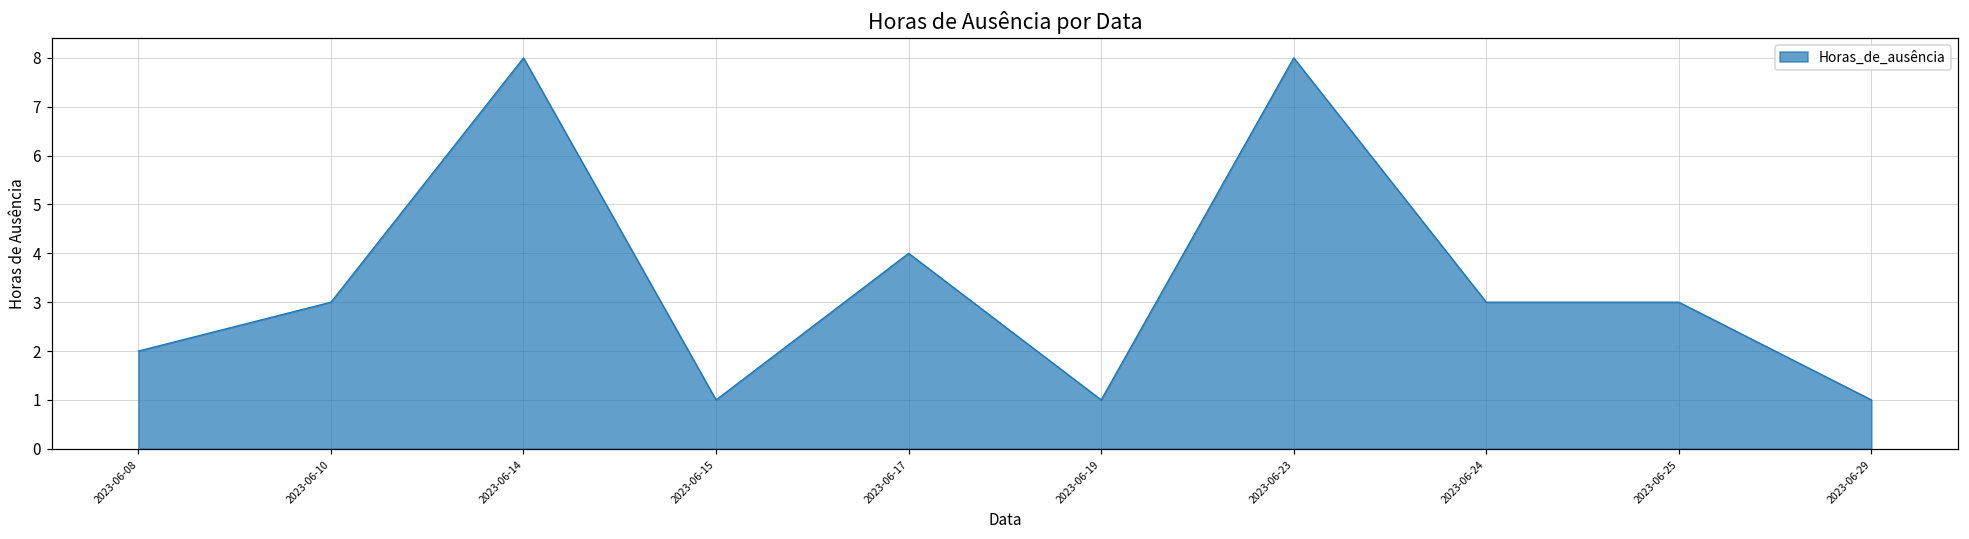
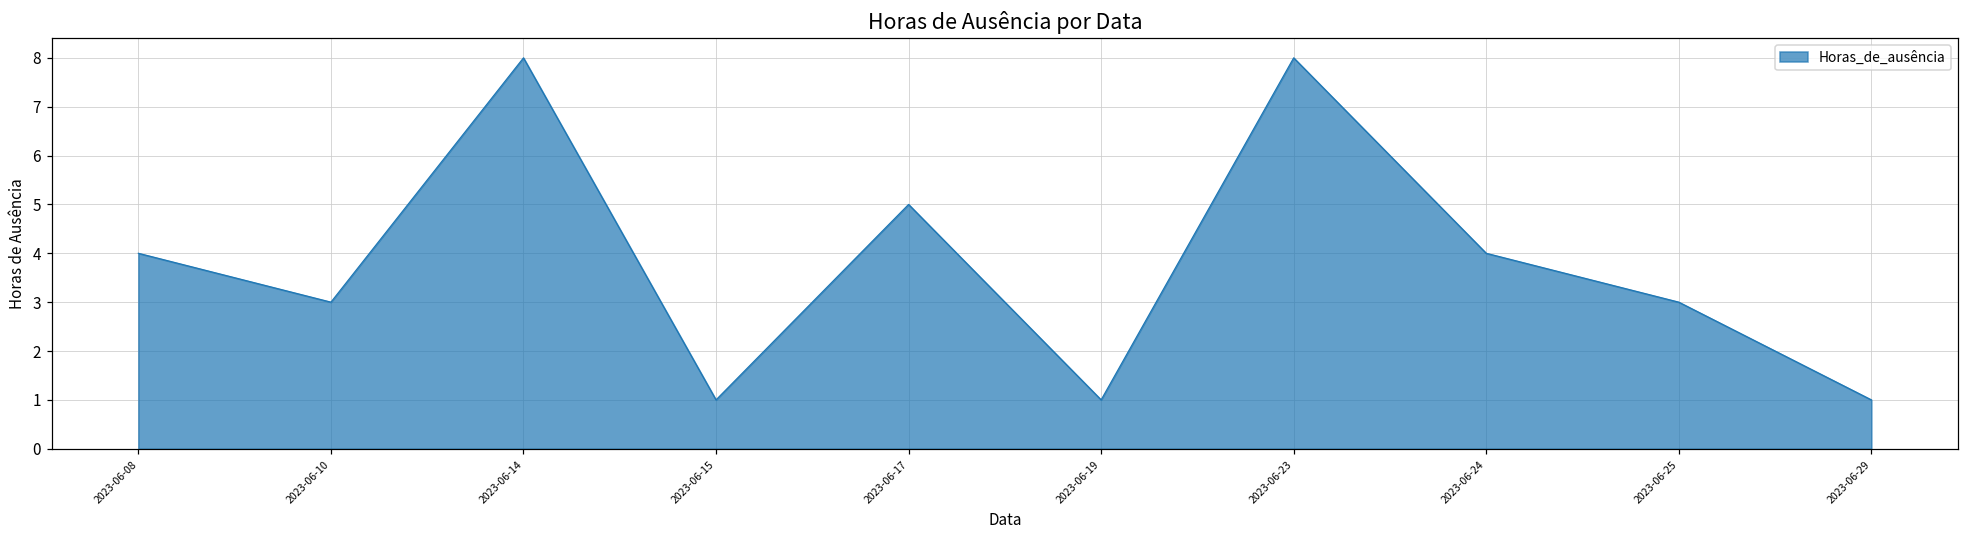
  {
-   "2023-06-08": 2,
+   "2023-06-08": 4,
    "2023-06-10": 3,
    "2023-06-14": 8,
    "2023-06-15": 1,
-   "2023-06-17": 4,
+   "2023-06-17": 5,
    "2023-06-19": 1,
    "2023-06-23": 8,
-   "2023-06-24": 3,
+   "2023-06-24": 4,
    "2023-06-25": 3,
    "2023-06-29": 1
  }
